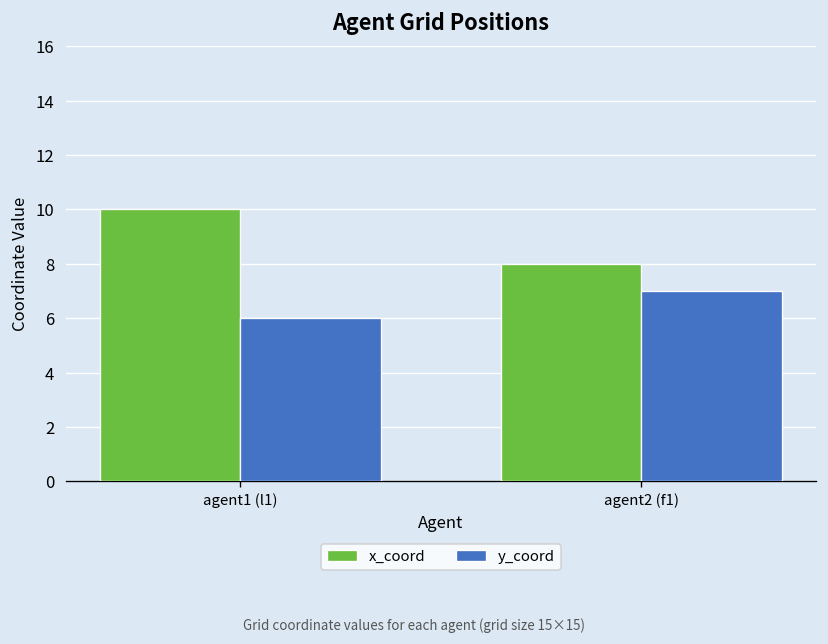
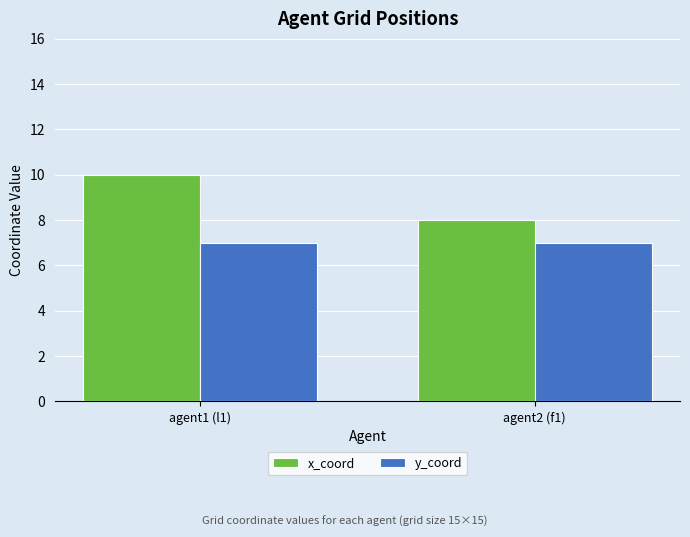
  {
    "x_coord": {
      "agent1 (l1)": 10,
      "agent2 (f1)": 8
    },
    "y_coord": {
-     "agent1 (l1)": 6,
+     "agent1 (l1)": 7,
      "agent2 (f1)": 7
    }
  }
